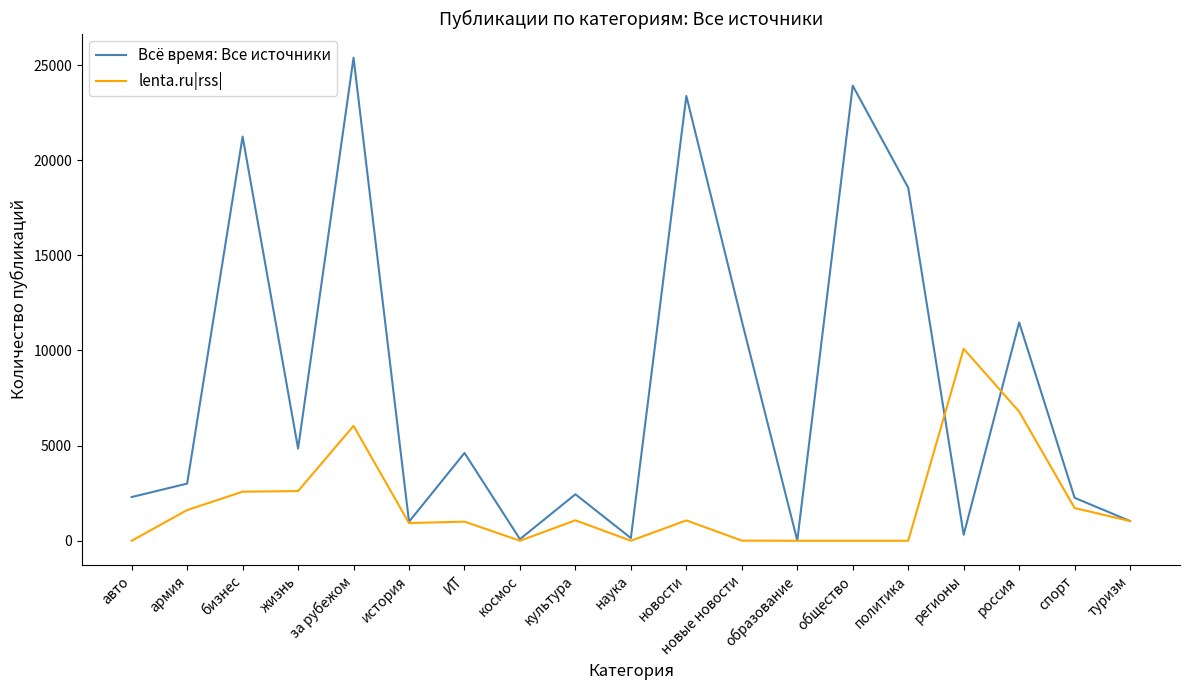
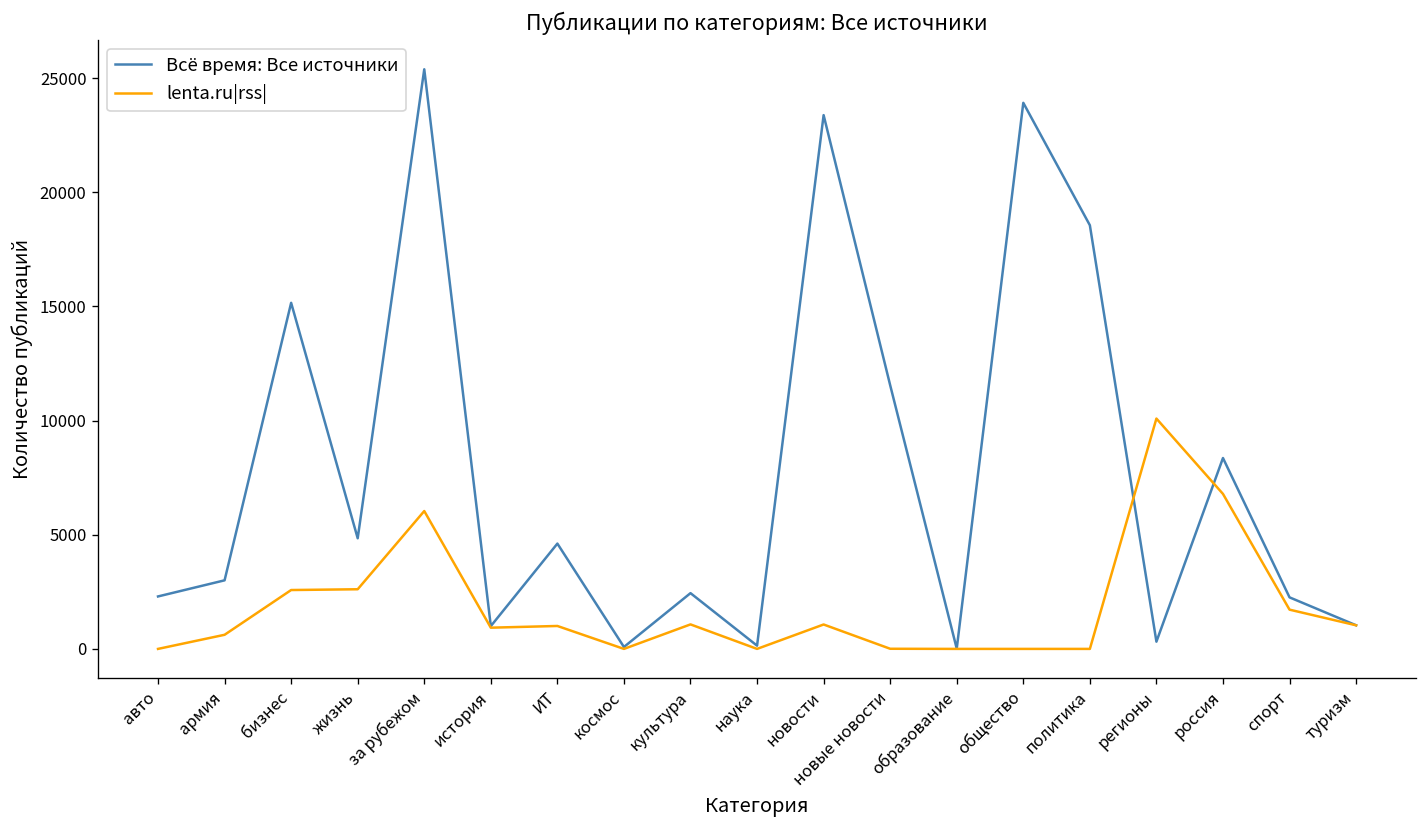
  {
    "Всё время: Все источники": {
      "авто": 2300,
      "армия": 3000,
-     "бизнес": 21200,
+     "бизнес": 15200,
      "жизнь": 4800,
      "за рубежом": 25400,
      "ИТ": 4600,
      "культура": 2400,
      "наука": 100,
      "новости": 23400,
      "новые новости": 11500,
      "общество": 23900,
      "политика": 18600,
      "регионы": 300,
-     "россия": 11500,
+     "россия": 8400,
      "спорт": 2300
    },
    "lenta.ru|rss|": {
      "авто": 0,
-     "армия": 1600,
+     "армия": 600,
      "бизнес": 2600,
      "жизнь": 2600,
      "за рубежом": 6000,
      "ИТ": 1000,
      "культура": 1100,
      "наука": 0,
      "новости": 1100,
      "новые новости": 0,
      "общество": 0,
      "политика": 0,
      "регионы": 10100,
      "россия": 6800,
      "спорт": 1700
    }
  }
